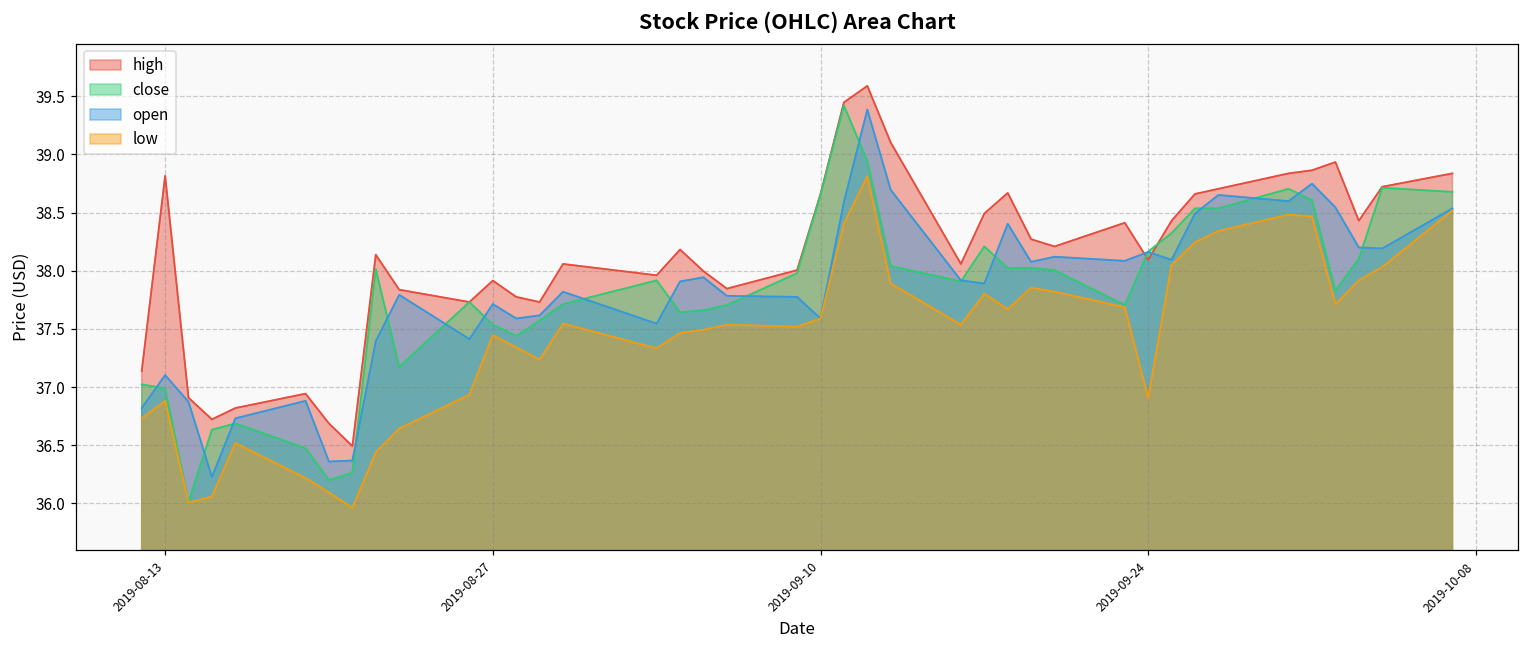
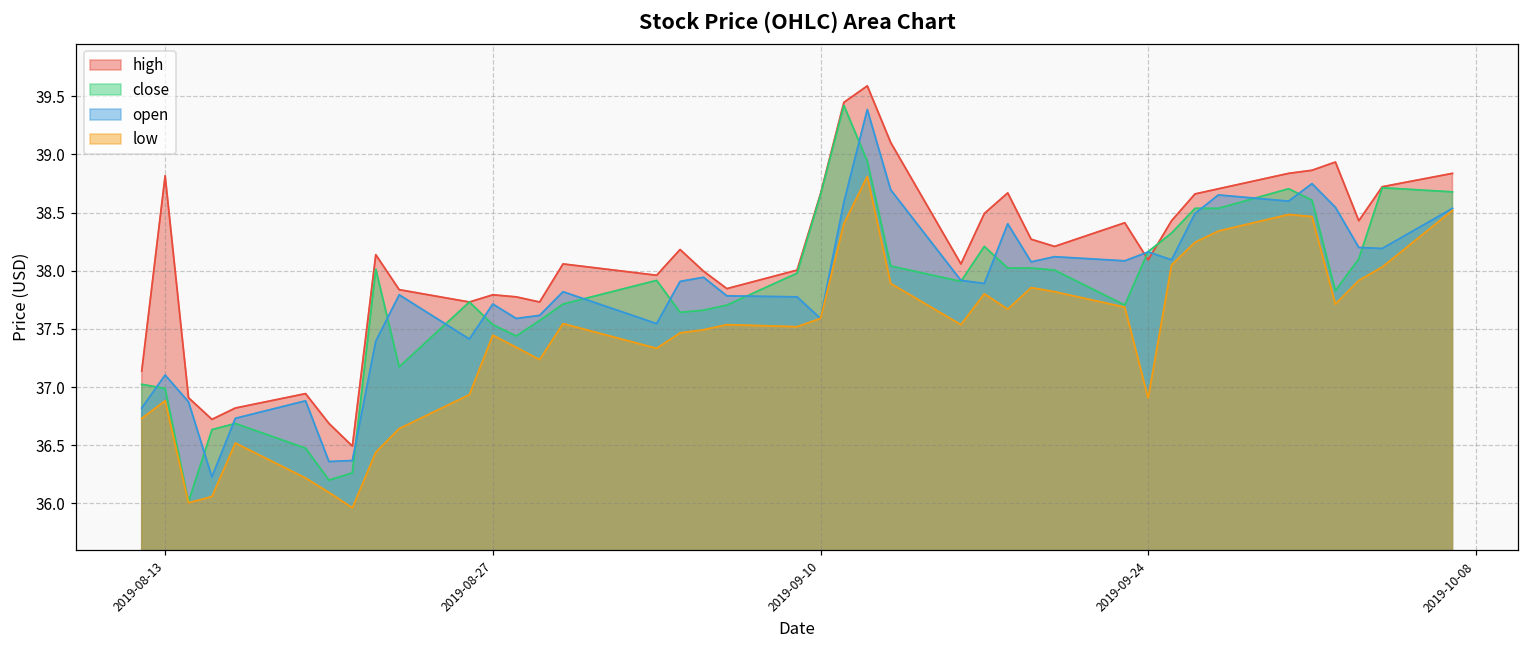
  {
    "high": {
      "2019-08-13": 38.82,
-     "2019-08-27": 37.91,
+     "2019-08-27": 37.79,
      "2019-09-24": 38.09
    },
    "close": {
      "2019-08-13": 36.99,
      "2019-08-27": 37.54
    },
    "open": {
      "2019-08-13": 37.10,
      "2019-08-27": 37.71
    },
    "low": {
      "2019-08-13": 36.88,
      "2019-08-27": 37.45,
      "2019-09-24": 36.90
    }
  }
